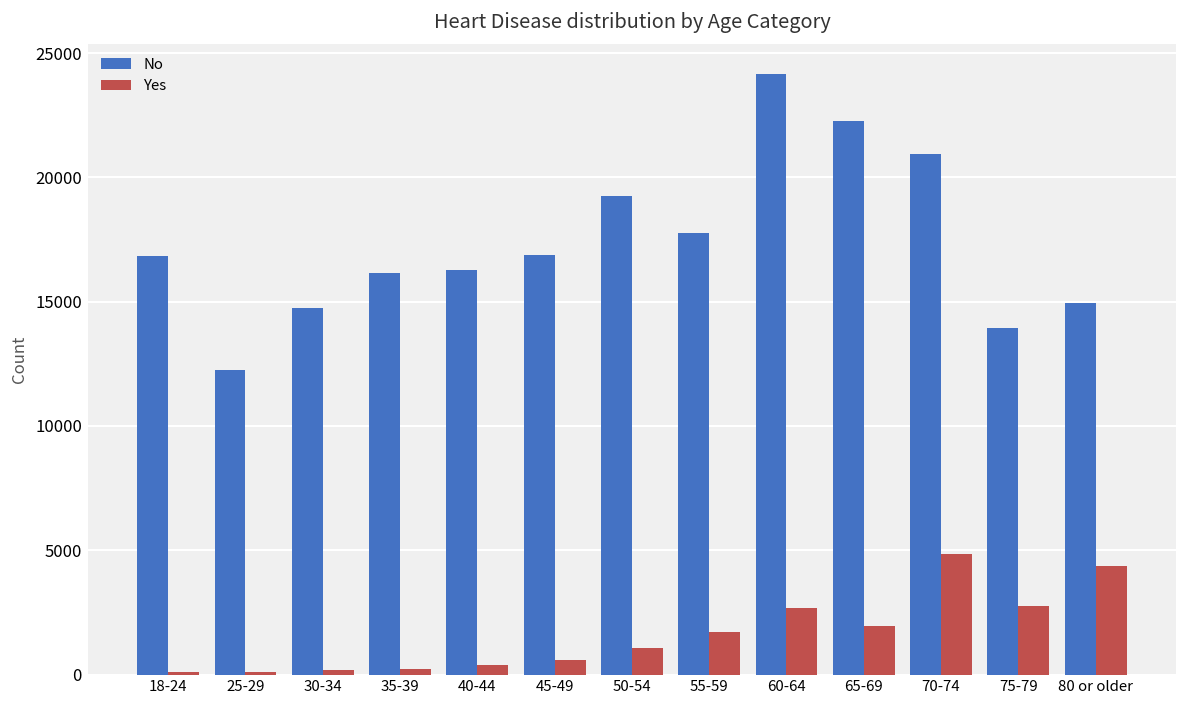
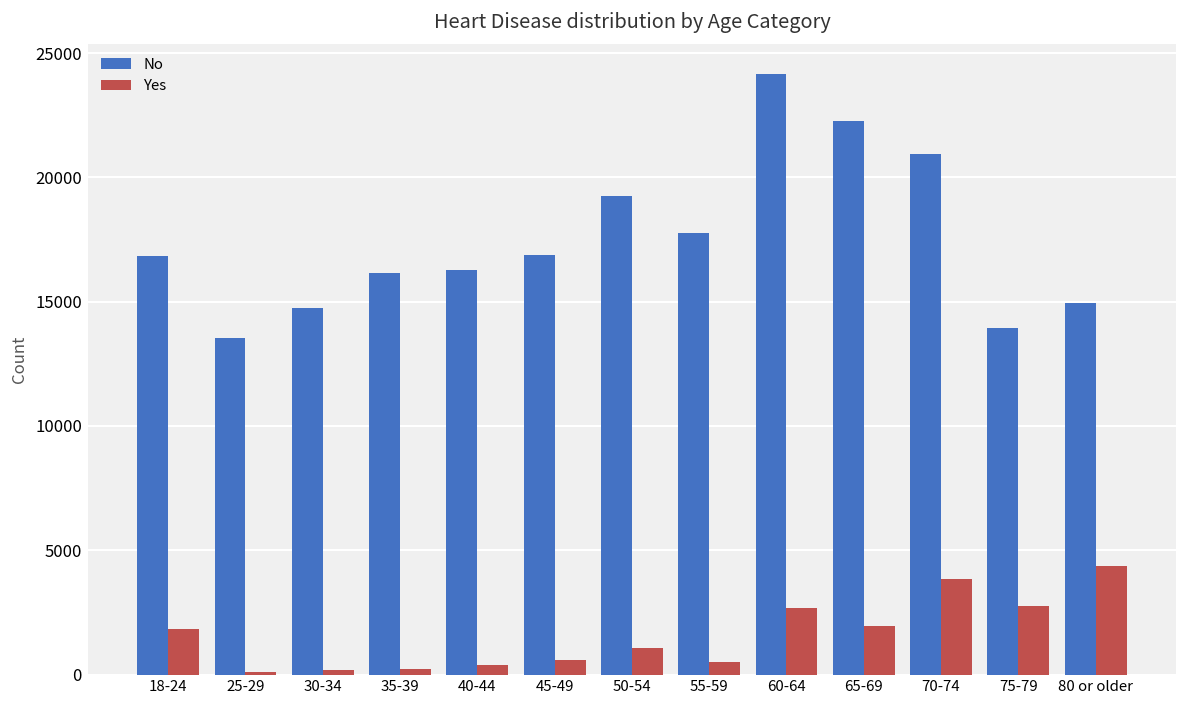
  {
    "No": {
      "18-24": 16800,
-     "25-29": 12300,
+     "25-29": 13500,
      "30-34": 14700,
      "35-39": 16200,
      "40-44": 16300,
      "45-49": 16900,
      "50-54": 19200,
      "55-59": 17800,
      "60-64": 24100,
      "65-69": 22300,
      "70-74": 20900,
      "75-79": 13900,
      "80 or older": 14900
    },
    "Yes": {
-     "18-24": 100,
+     "18-24": 1800,
      "30-34": 200,
      "35-39": 200,
      "40-44": 400,
      "45-49": 600,
      "50-54": 1100,
-     "55-59": 1700,
+     "55-59": 500,
      "60-64": 2700,
      "65-69": 2000,
-     "70-74": 4800,
+     "70-74": 3800,
      "75-79": 2800,
      "80 or older": 4400
    }
  }
